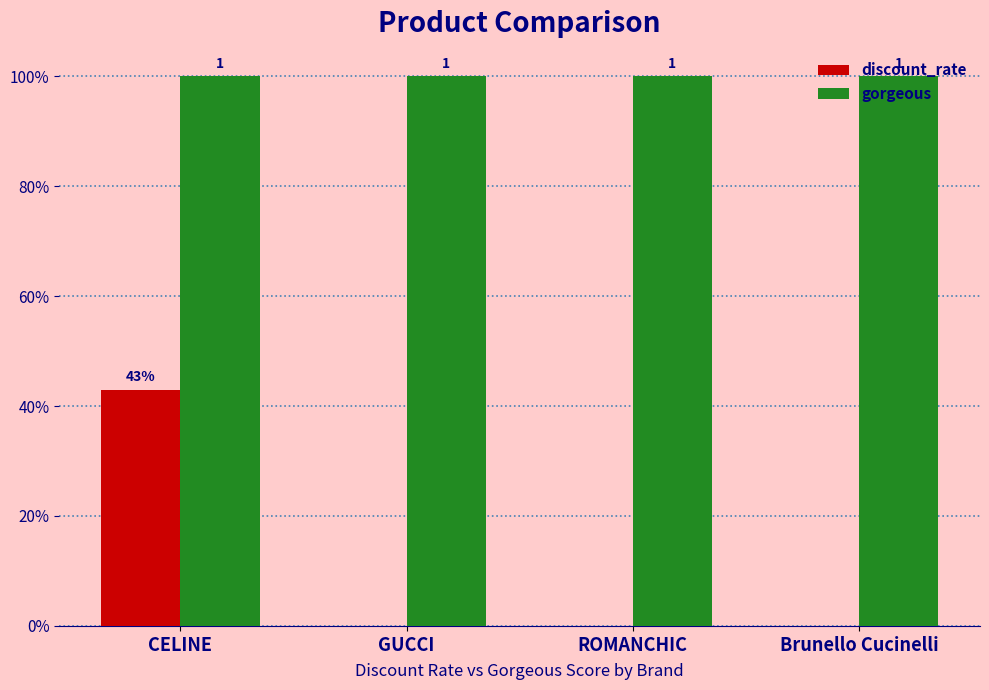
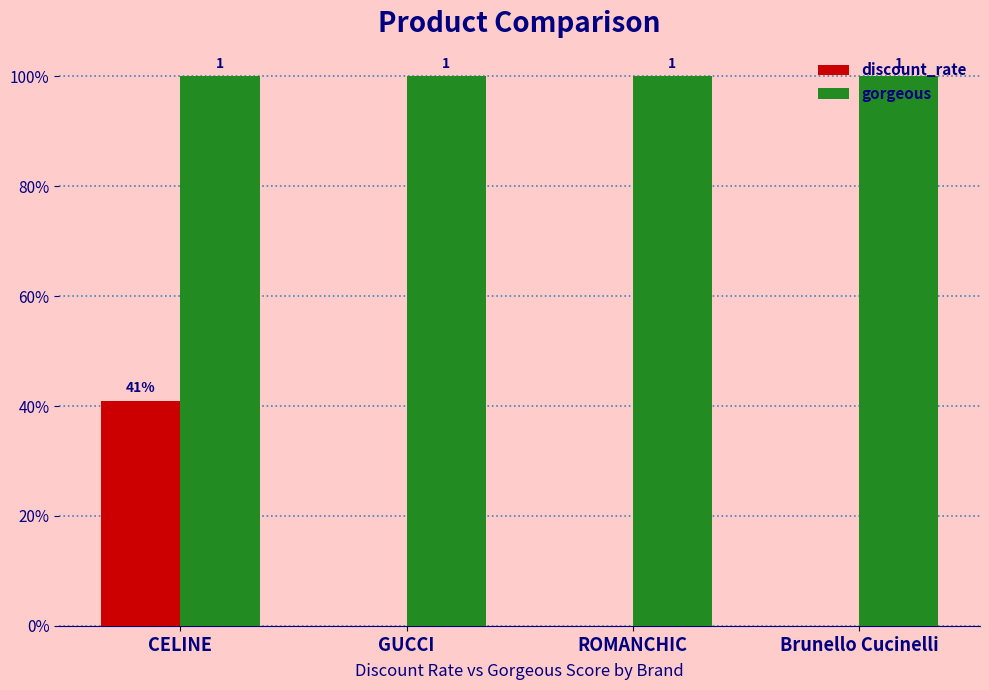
  {
    "discount_rate": {
-     "CELINE": "43%"
+     "CELINE": "41%"
    },
    "gorgeous": {
      "CELINE": "1",
      "GUCCI": "1",
      "ROMANCHIC": "1",
      "Brunello Cucinelli": "1"
    }
  }
